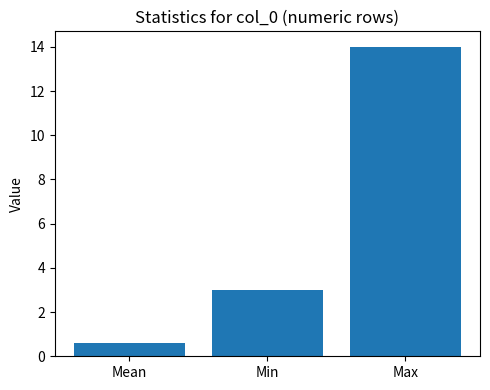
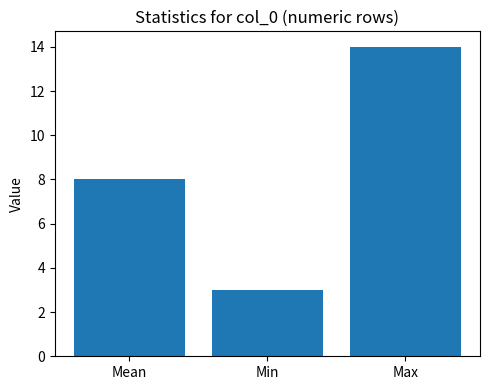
  {
-   "Mean": 0.6,
+   "Mean": 8.0,
    "Min": 3.0,
    "Max": 14.0
  }
